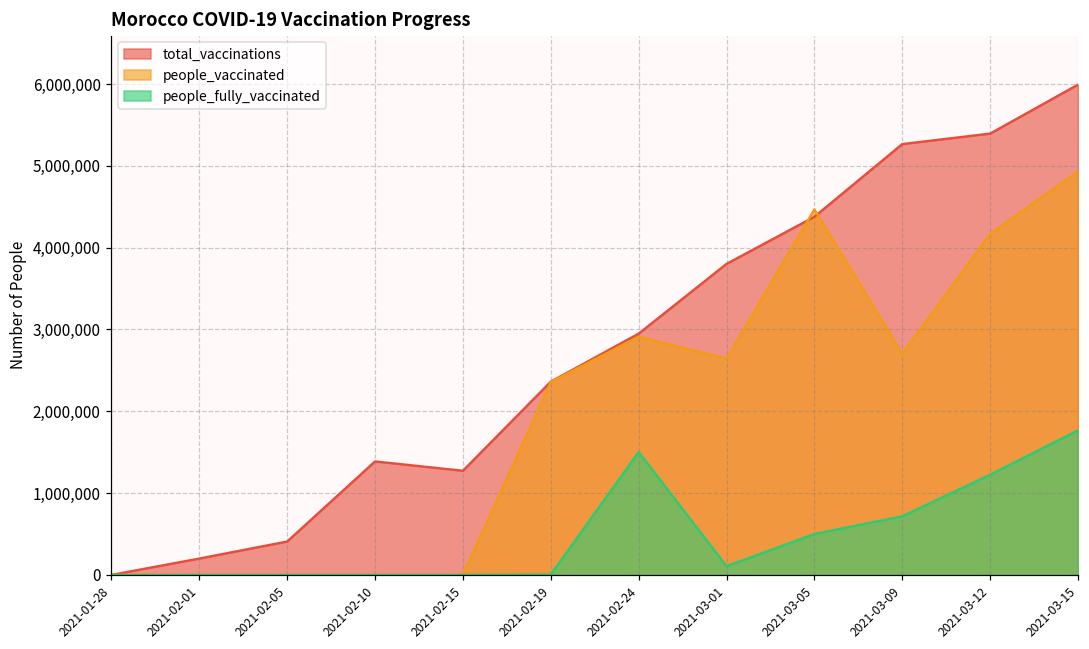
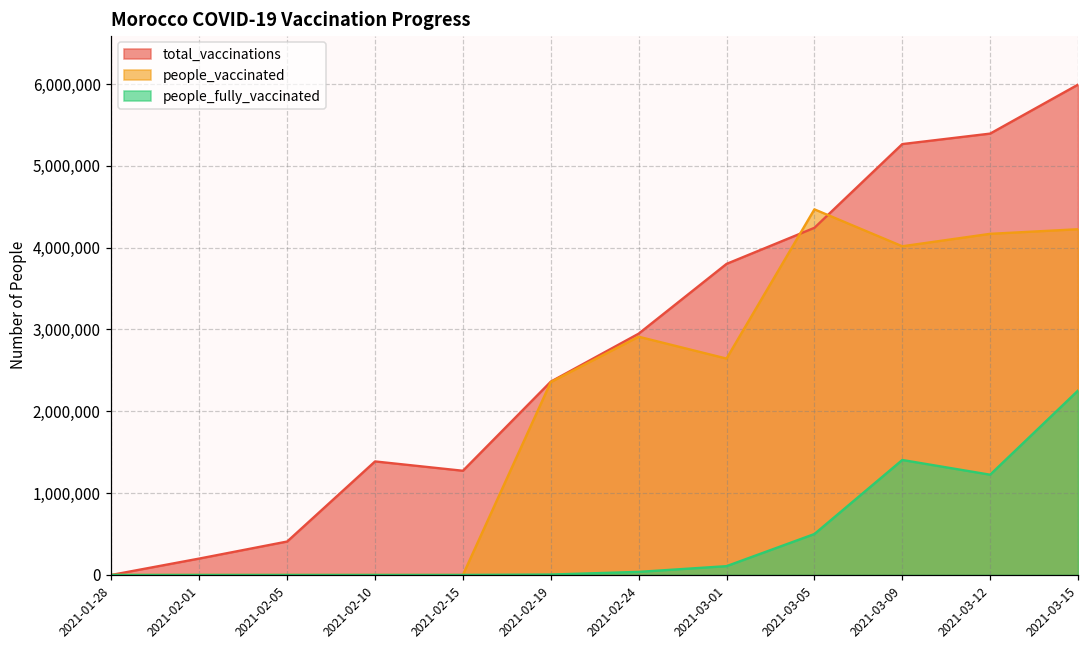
  {
    "total_vaccinations": {
      "2021-02-01": "200,000",
      "2021-02-05": "400,000",
      "2021-02-10": "1,400,000",
      "2021-02-15": "1,300,000",
      "2021-02-24": "2,900,000",
      "2021-03-01": "3,800,000",
-     "2021-03-05": "4,400,000",
+     "2021-03-05": "4,200,000",
      "2021-03-09": "5,300,000",
      "2021-03-12": "5,400,000",
      "2021-03-15": "6,000,000"
    },
    "people_vaccinated": {
      "2021-02-24": "2,900,000",
      "2021-03-01": "2,600,000",
      "2021-03-05": "4,500,000",
-     "2021-03-09": "2,700,000",
+     "2021-03-09": "4,000,000",
      "2021-03-12": "4,200,000",
-     "2021-03-15": "4,900,000"
+     "2021-03-15": "4,200,000"
    },
    "people_fully_vaccinated": {
      "2021-02-19": "0",
-     "2021-02-24": "1,500,000",
+     "2021-02-24": "0",
      "2021-03-01": "100,000",
      "2021-03-05": "500,000",
-     "2021-03-09": "700,000",
+     "2021-03-09": "1,400,000",
      "2021-03-12": "1,200,000",
-     "2021-03-15": "1,800,000"
+     "2021-03-15": "2,300,000"
    }
  }
